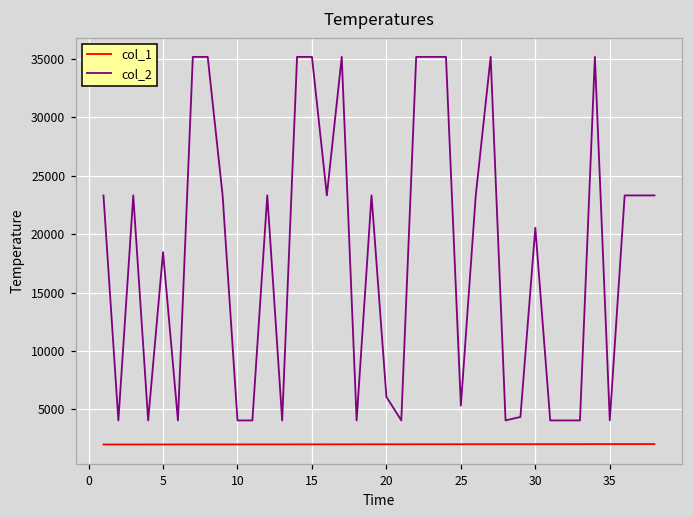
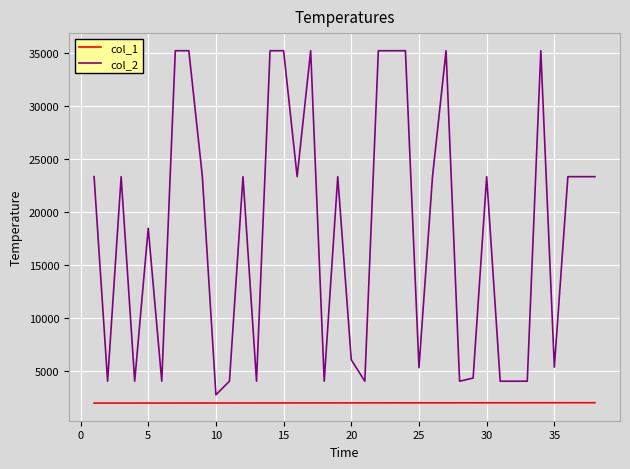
  {
    "col_1": {
      "5": 2000,
      "10": 2000,
      "15": 2000,
      "20": 2000,
      "25": 2000,
      "30": 2000,
      "35": 2000
    },
    "col_2": {
      "5": 18500,
-     "10": 4100,
+     "10": 2800,
      "15": 35200,
      "20": 6100,
      "25": 5300,
-     "30": 20500,
-     "35": 4100
+     "30": 23300,
+     "35": 5400
    }
  }
